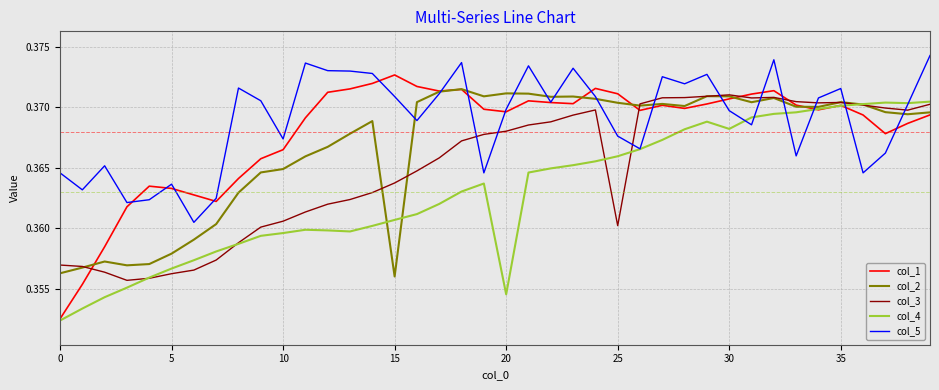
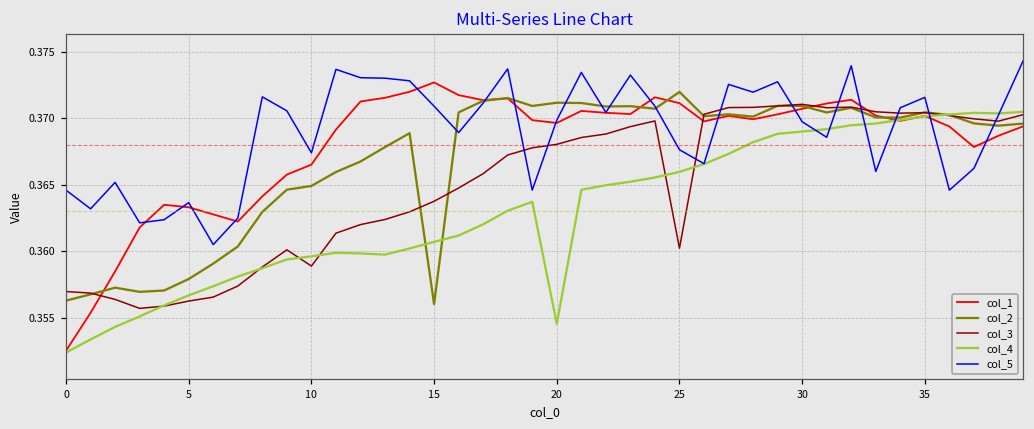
  {
    "col_1": {
      "5": 0.3633,
      "10": 0.3665,
      "15": 0.3727,
      "20": 0.3696,
      "25": 0.3711,
      "30": 0.3707
    },
    "col_2": {
      "0": 0.3563,
      "5": 0.3579,
      "10": 0.3649,
      "15": 0.3560,
      "20": 0.3712,
-     "25": 0.3704
+     "25": 0.3720
    },
    "col_3": {
      "0": 0.3570,
      "5": 0.3562,
-     "10": 0.3606,
+     "10": 0.3589,
      "15": 0.3637,
      "20": 0.3680,
      "25": 0.3602
    },
    "col_4": {
      "5": 0.3567,
      "10": 0.3596,
      "15": 0.3607,
      "20": 0.3545,
      "25": 0.3660,
-     "30": 0.3682
+     "30": 0.3690
    },
    "col_5": {
      "0": 0.3646,
      "5": 0.3636,
      "10": 0.3674,
      "15": 0.3709,
      "20": 0.3698,
      "25": 0.3676,
      "30": 0.3697,
      "35": 0.3716
    }
  }
